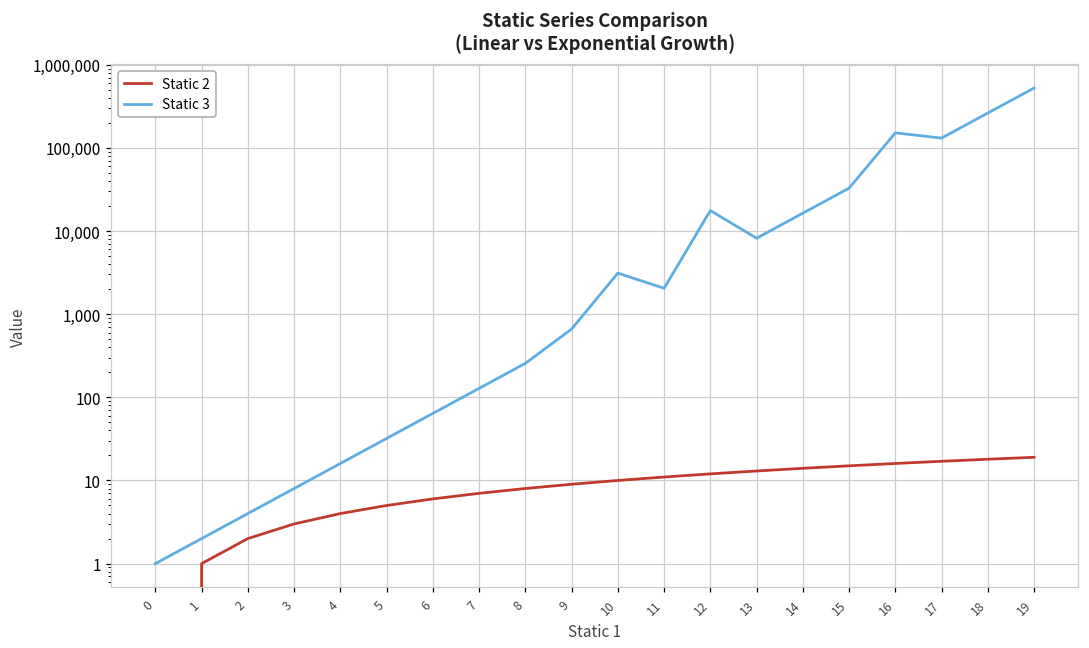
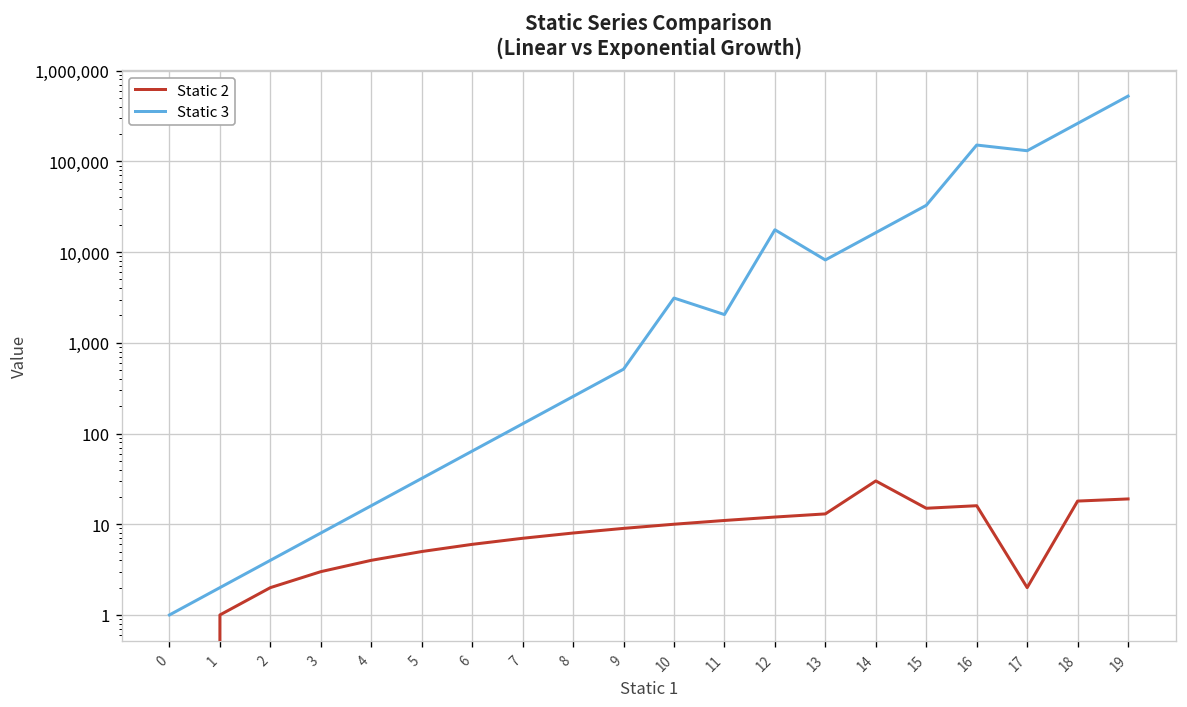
  {
    "Static 2": {
      "1": "1",
      "2": "2",
      "3": "3",
      "4": "4",
      "5": "5",
      "6": "6",
      "7": "7",
      "8": "8",
      "9": "9",
      "10": "10",
      "11": "11",
      "12": "12",
      "13": "13",
-     "14": "14",
+     "14": "30",
      "15": "15",
      "16": "16",
-     "17": "17",
+     "17": "2",
      "18": "18",
      "19": "19"
    },
    "Static 3": {
      "0": "1",
      "1": "2",
      "2": "4",
      "3": "8",
      "4": "16",
      "5": "32",
      "6": "60",
      "7": "130",
      "8": "260",
-     "9": "700",
+     "9": "500",
      "10": "3,100",
      "11": "2,000",
      "12": "18,000",
      "13": "8,000",
      "14": "16,000",
      "15": "33,000",
      "16": "150,000",
      "17": "130,000",
      "18": "260,000",
      "19": "500,000"
    }
  }
